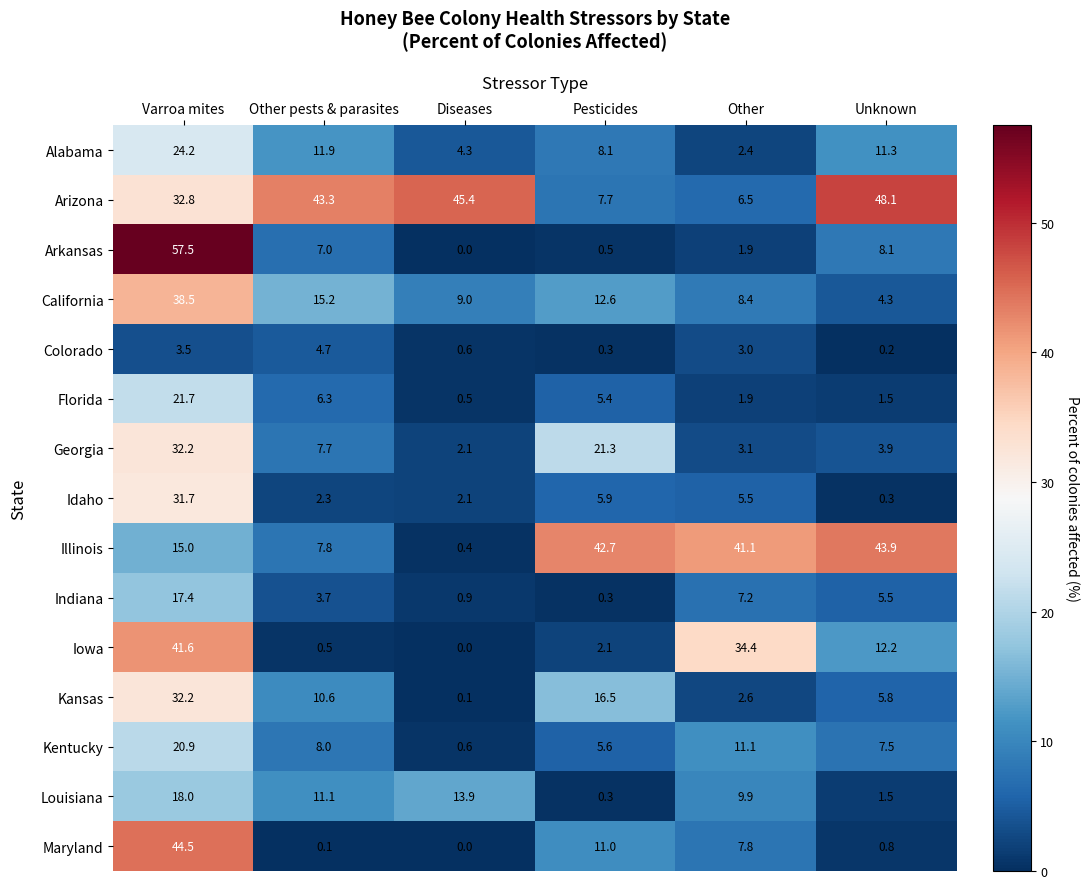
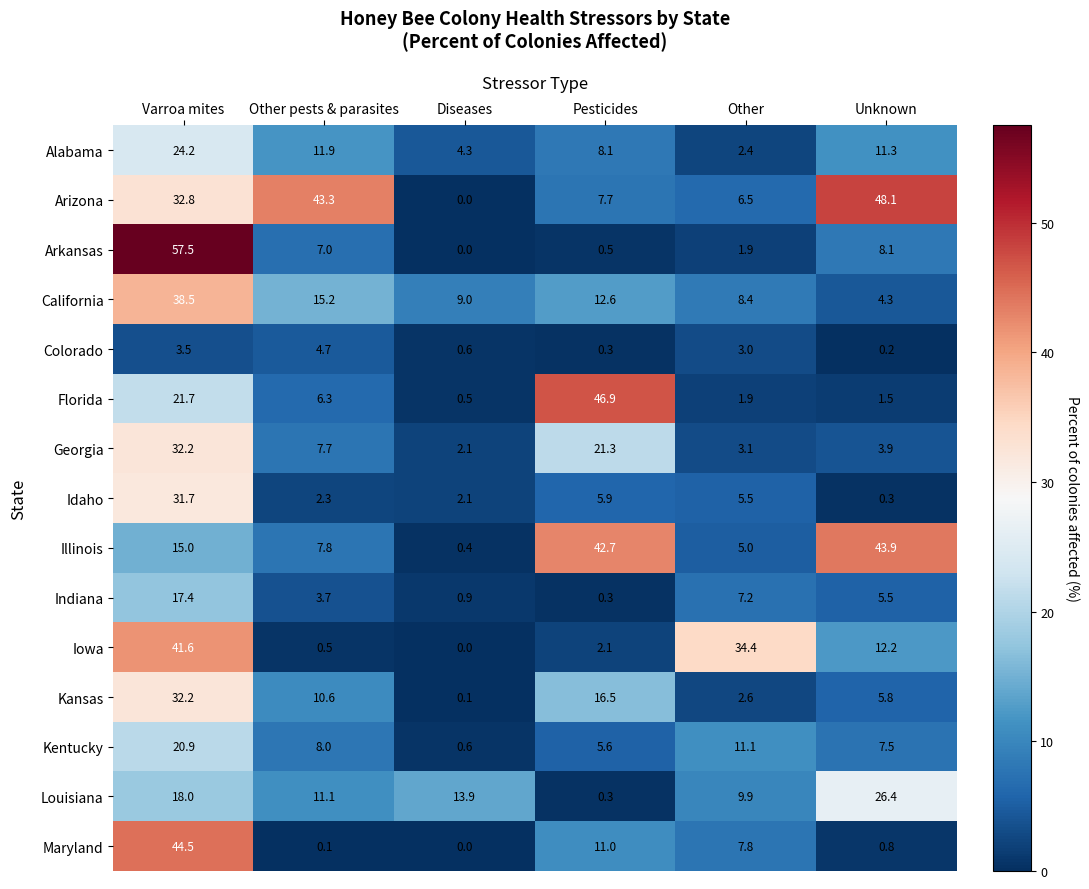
  {
    "Alabama": {
      "Varroa mites": 24.2,
      "Other pests & parasites": 11.9,
      "Diseases": 4.3,
      "Pesticides": 8.1,
      "Other": 2.4,
      "Unknown": 11.3
    },
    "Arizona": {
      "Varroa mites": 32.8,
      "Other pests & parasites": 43.3,
-     "Diseases": 45.4,
+     "Diseases": 0.0,
      "Pesticides": 7.7,
      "Other": 6.5,
      "Unknown": 48.1
    },
    "Arkansas": {
      "Varroa mites": 57.5,
      "Other pests & parasites": 7.0,
      "Diseases": 0.0,
      "Pesticides": 0.5,
      "Other": 1.9,
      "Unknown": 8.1
    },
    "California": {
      "Varroa mites": 38.5,
      "Other pests & parasites": 15.2,
      "Diseases": 9.0,
      "Pesticides": 12.6,
      "Other": 8.4,
      "Unknown": 4.3
    },
    "Colorado": {
      "Varroa mites": 3.5,
      "Other pests & parasites": 4.7,
      "Diseases": 0.6,
      "Pesticides": 0.3,
      "Other": 3.0,
      "Unknown": 0.2
    },
    "Florida": {
      "Varroa mites": 21.7,
      "Other pests & parasites": 6.3,
      "Diseases": 0.5,
-     "Pesticides": 5.4,
+     "Pesticides": 46.9,
      "Other": 1.9,
      "Unknown": 1.5
    },
    "Georgia": {
      "Varroa mites": 32.2,
      "Other pests & parasites": 7.7,
      "Diseases": 2.1,
      "Pesticides": 21.3,
      "Other": 3.1,
      "Unknown": 3.9
    },
    "Idaho": {
      "Varroa mites": 31.7,
      "Other pests & parasites": 2.3,
      "Diseases": 2.1,
      "Pesticides": 5.9,
      "Other": 5.5,
      "Unknown": 0.3
    },
    "Illinois": {
      "Varroa mites": 15.0,
      "Other pests & parasites": 7.8,
      "Diseases": 0.4,
      "Pesticides": 42.7,
-     "Other": 41.1,
+     "Other": 5.0,
      "Unknown": 43.9
    },
    "Indiana": {
      "Varroa mites": 17.4,
      "Other pests & parasites": 3.7,
      "Diseases": 0.9,
      "Pesticides": 0.3,
      "Other": 7.2,
      "Unknown": 5.5
    },
    "Iowa": {
      "Varroa mites": 41.6,
      "Other pests & parasites": 0.5,
      "Diseases": 0.0,
      "Pesticides": 2.1,
      "Other": 34.4,
      "Unknown": 12.2
    },
    "Kansas": {
      "Varroa mites": 32.2,
      "Other pests & parasites": 10.6,
      "Diseases": 0.1,
      "Pesticides": 16.5,
      "Other": 2.6,
      "Unknown": 5.8
    },
    "Kentucky": {
      "Varroa mites": 20.9,
      "Other pests & parasites": 8.0,
      "Diseases": 0.6,
      "Pesticides": 5.6,
      "Other": 11.1,
      "Unknown": 7.5
    },
    "Louisiana": {
      "Varroa mites": 18.0,
      "Other pests & parasites": 11.1,
      "Diseases": 13.9,
      "Pesticides": 0.3,
      "Other": 9.9,
-     "Unknown": 1.5
+     "Unknown": 26.4
    },
    "Maryland": {
      "Varroa mites": 44.5,
      "Other pests & parasites": 0.1,
      "Diseases": 0.0,
      "Pesticides": 11.0,
      "Other": 7.8,
      "Unknown": 0.8
    }
  }
